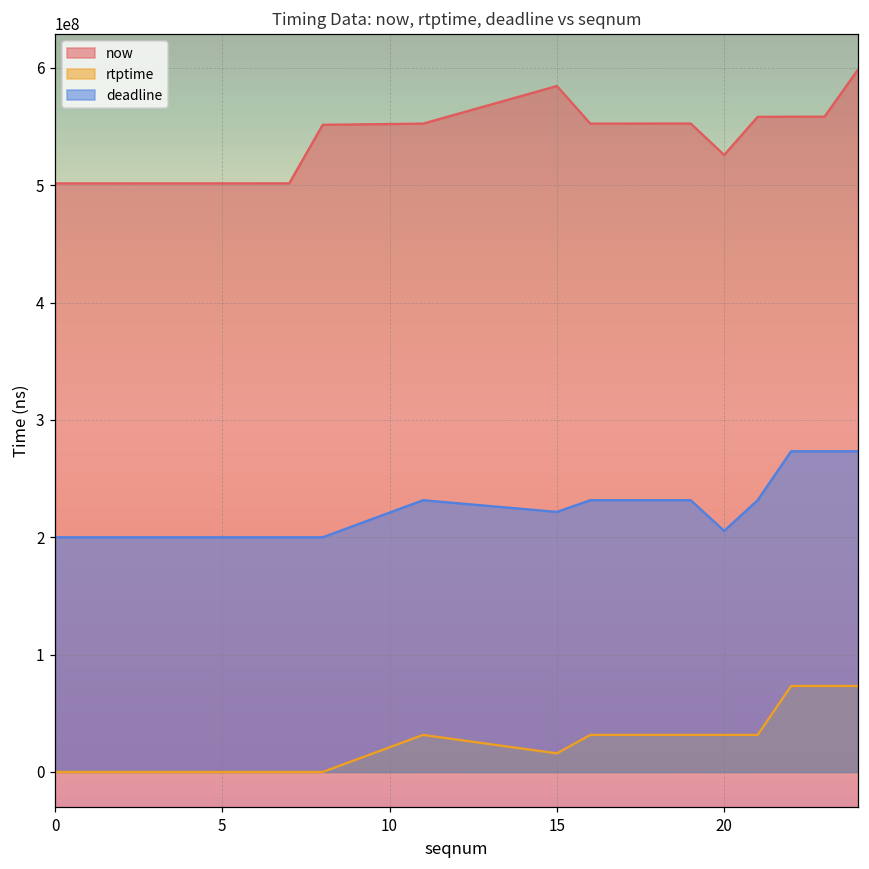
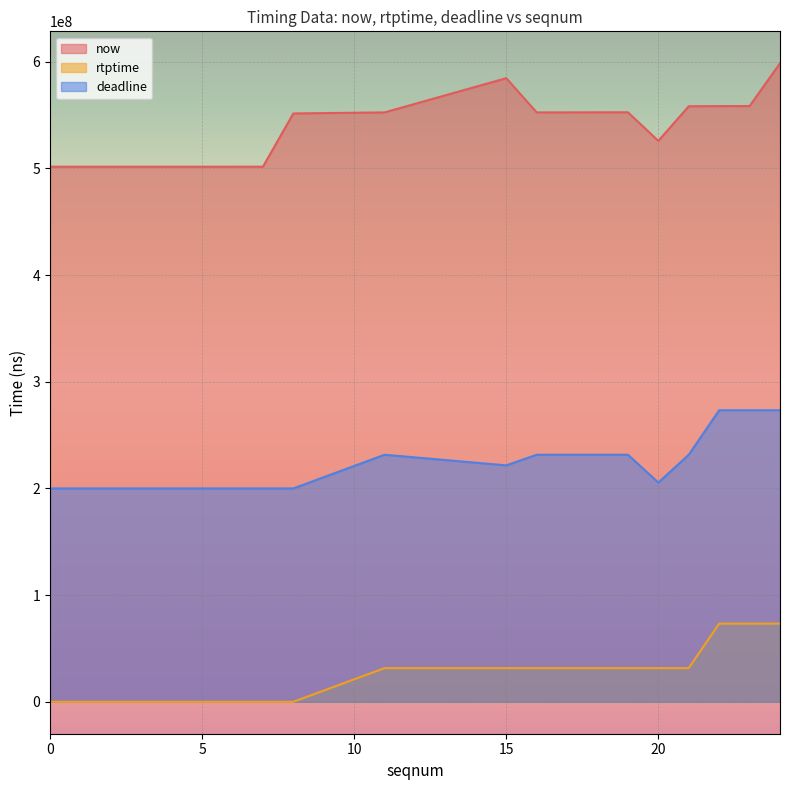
  {
    "now": {
      "0": 502000000,
      "5": 502000000,
      "15": 585000000,
      "20": 526000000
    },
    "rtptime": {
      "0": 0,
      "5": 0,
-     "15": 16000000,
+     "15": 32000000,
      "20": 32000000
    },
    "deadline": {
      "0": 200000000,
      "5": 200000000,
      "15": 222000000,
      "20": 205000000
    }
  }
